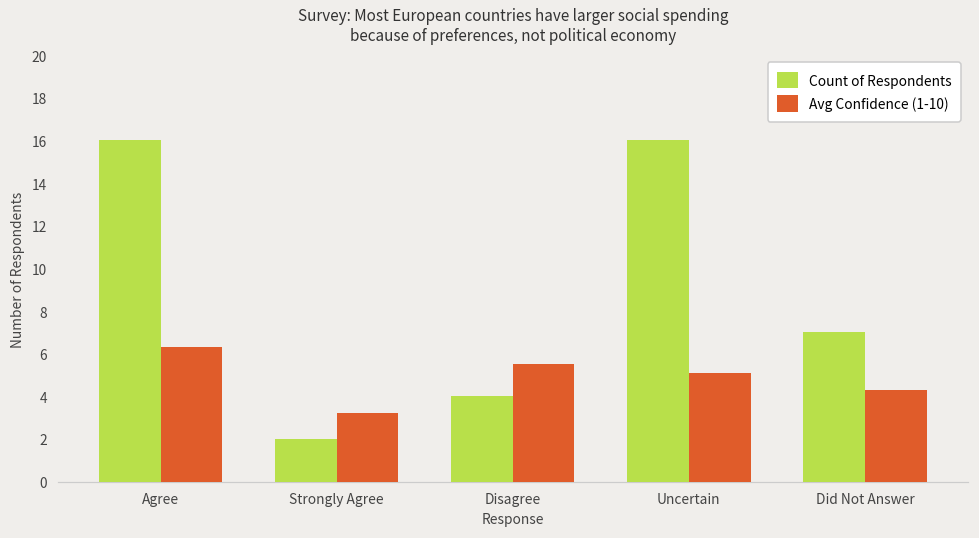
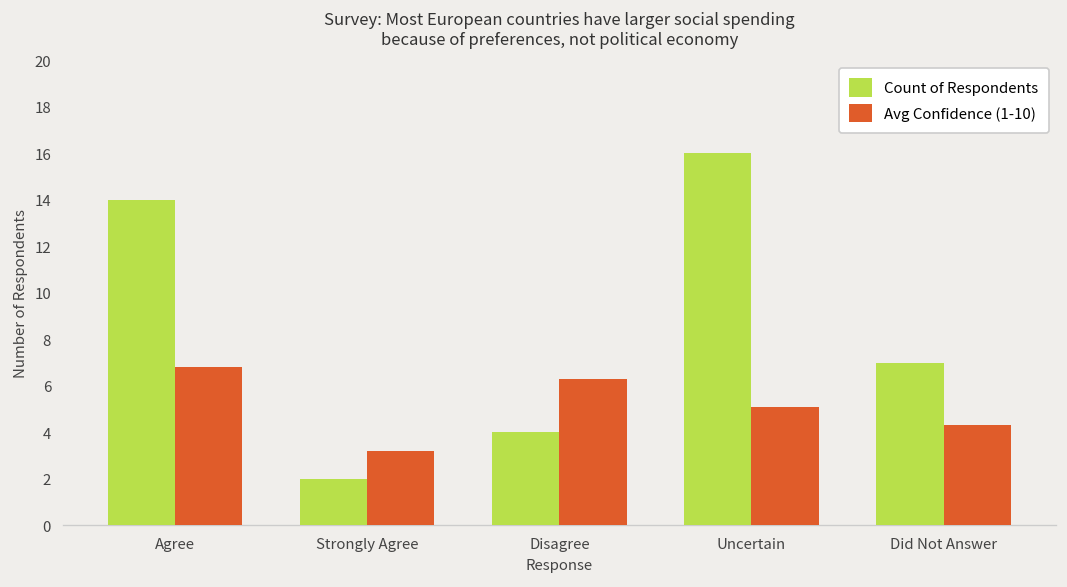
  {
    "Count of Respondents": {
-     "Agree": 16,
+     "Agree": 14,
      "Strongly Agree": 2,
      "Disagree": 4,
      "Uncertain": 16,
      "Did Not Answer": 7
    },
    "Avg Confidence (1-10)": {
-     "Agree": 6.3,
+     "Agree": 6.8,
      "Strongly Agree": 3.2,
-     "Disagree": 5.5,
+     "Disagree": 6.3,
      "Uncertain": 5.1,
      "Did Not Answer": 4.3
    }
  }
